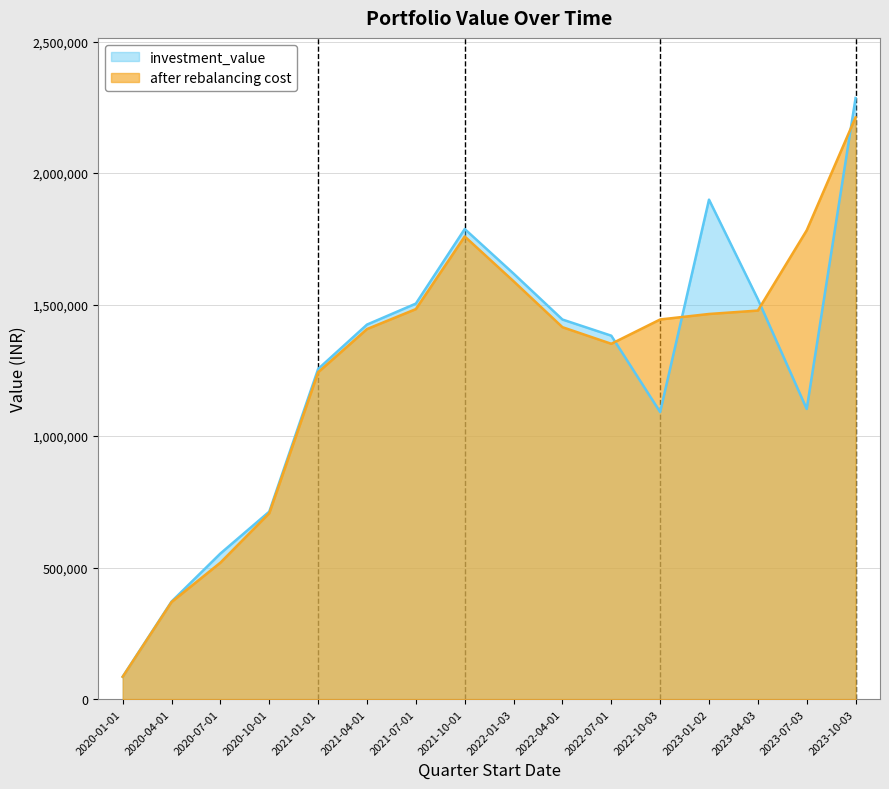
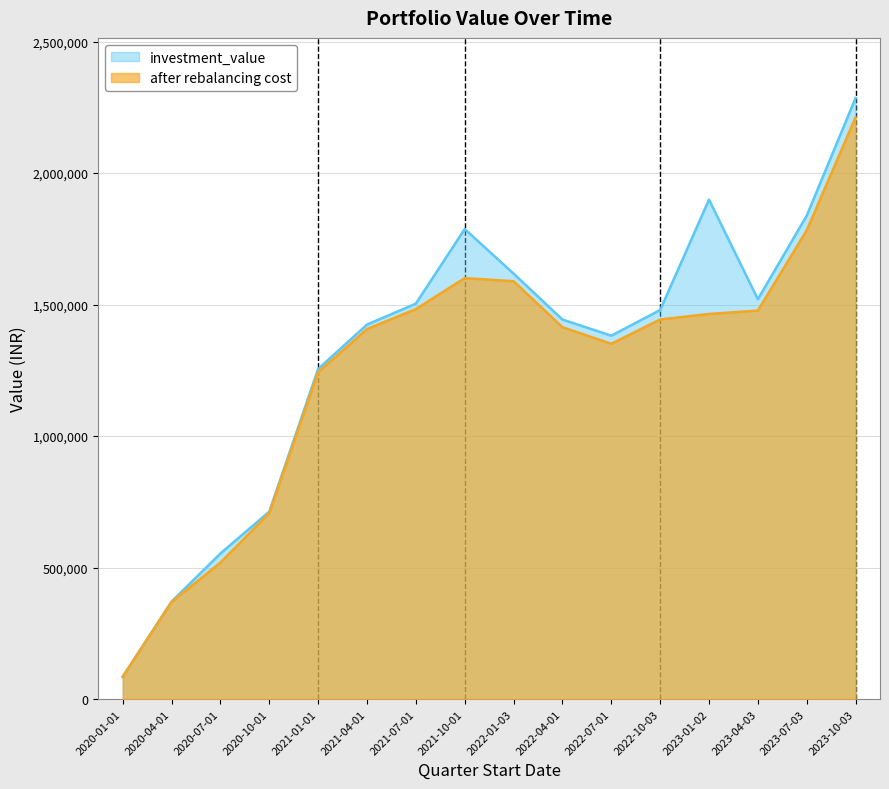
  {
    "investment_value": {
      "2020-07-01": "550,000",
      "2021-01-01": "1,260,000",
      "2021-04-01": "1,420,000",
      "2021-07-01": "1,500,000",
      "2021-10-01": "1,790,000",
      "2022-01-03": "1,620,000",
      "2022-04-01": "1,440,000",
      "2022-07-01": "1,380,000",
-     "2022-10-03": "1,090,000",
+     "2022-10-03": "1,480,000",
      "2023-01-02": "1,900,000",
      "2023-04-03": "1,520,000",
-     "2023-07-03": "1,100,000",
+     "2023-07-03": "1,840,000",
      "2023-10-03": "2,290,000"
    },
    "after rebalancing cost": {
      "2020-07-01": "520,000",
      "2021-01-01": "1,240,000",
      "2021-04-01": "1,410,000",
      "2021-07-01": "1,480,000",
-     "2021-10-01": "1,760,000",
+     "2021-10-01": "1,600,000",
      "2022-01-03": "1,590,000",
      "2022-04-01": "1,410,000",
      "2022-07-01": "1,350,000",
      "2022-10-03": "1,440,000",
      "2023-01-02": "1,460,000",
      "2023-04-03": "1,480,000",
      "2023-07-03": "1,780,000",
      "2023-10-03": "2,210,000"
    }
  }
